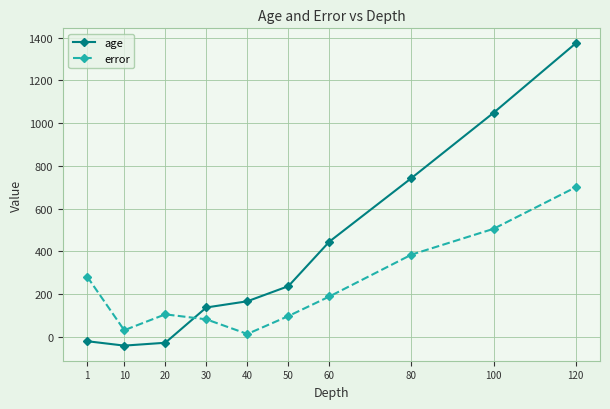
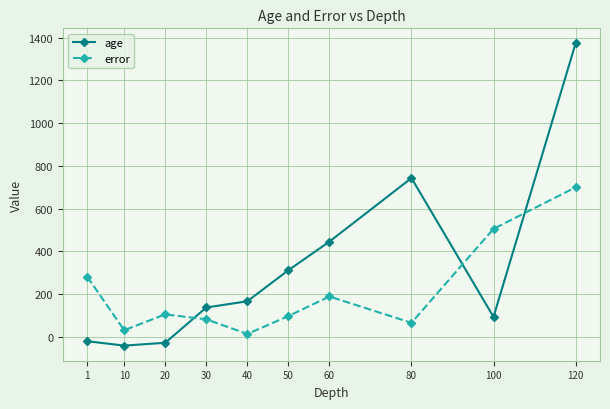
  {
    "age": {
      "1": -20,
      "10": -40,
      "20": -30,
      "30": 140,
      "40": 170,
-     "50": 240,
+     "50": 310,
      "60": 450,
      "80": 740,
-     "100": 1050,
+     "100": 90,
      "120": 1370
    },
    "error": {
      "1": 280,
      "10": 30,
      "20": 110,
      "30": 80,
      "40": 10,
      "50": 100,
      "60": 190,
-     "80": 380,
+     "80": 70,
      "100": 510,
      "120": 700
    }
  }
